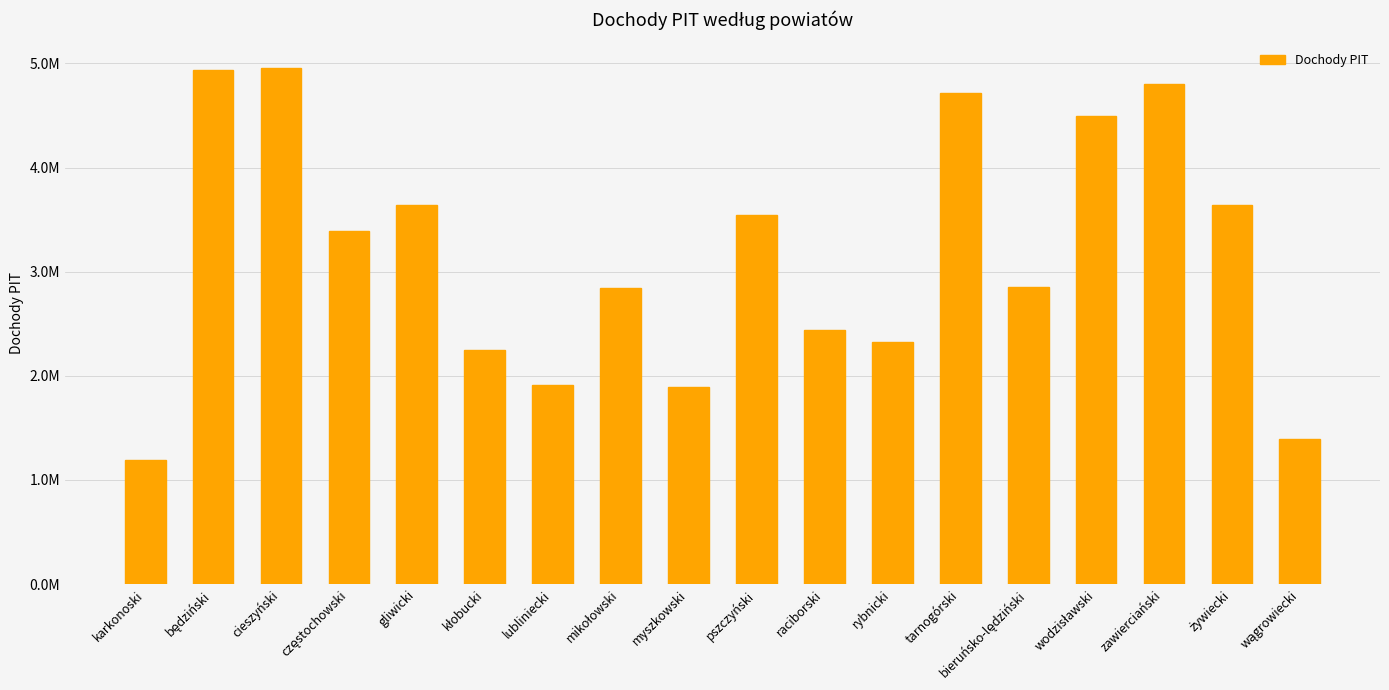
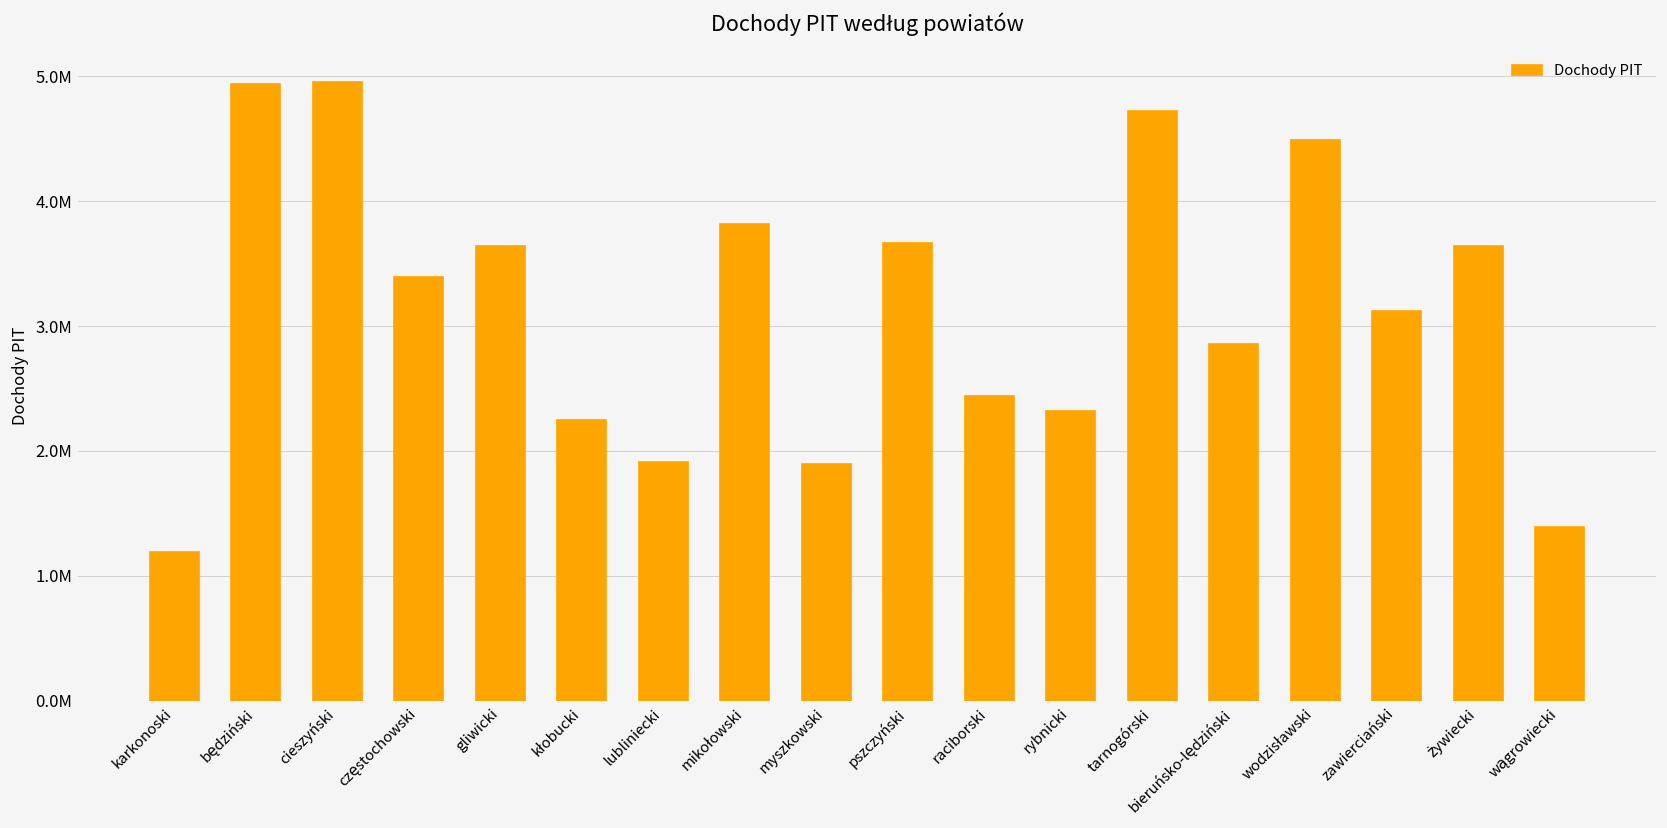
  {
    "karkonoski": 1190000,
    "będziński": 4940000,
    "cieszyński": 4960000,
    "częstochowski": 3390000,
    "gliwicki": 3640000,
    "kłobucki": 2250000,
    "lubliniecki": 1920000,
-   "mikołowski": 2850000,
+   "mikołowski": 3820000,
    "myszkowski": 1890000,
-   "pszczyński": 3540000,
+   "pszczyński": 3670000,
    "raciborski": 2440000,
    "rybnicki": 2320000,
    "tarnogórski": 4720000,
    "bieruńsko-lędziński": 2850000,
    "wodzisławski": 4490000,
-   "zawierciański": 4800000,
+   "zawierciański": 3120000,
    "żywiecki": 3640000,
    "wągrowiecki": 1390000
  }
